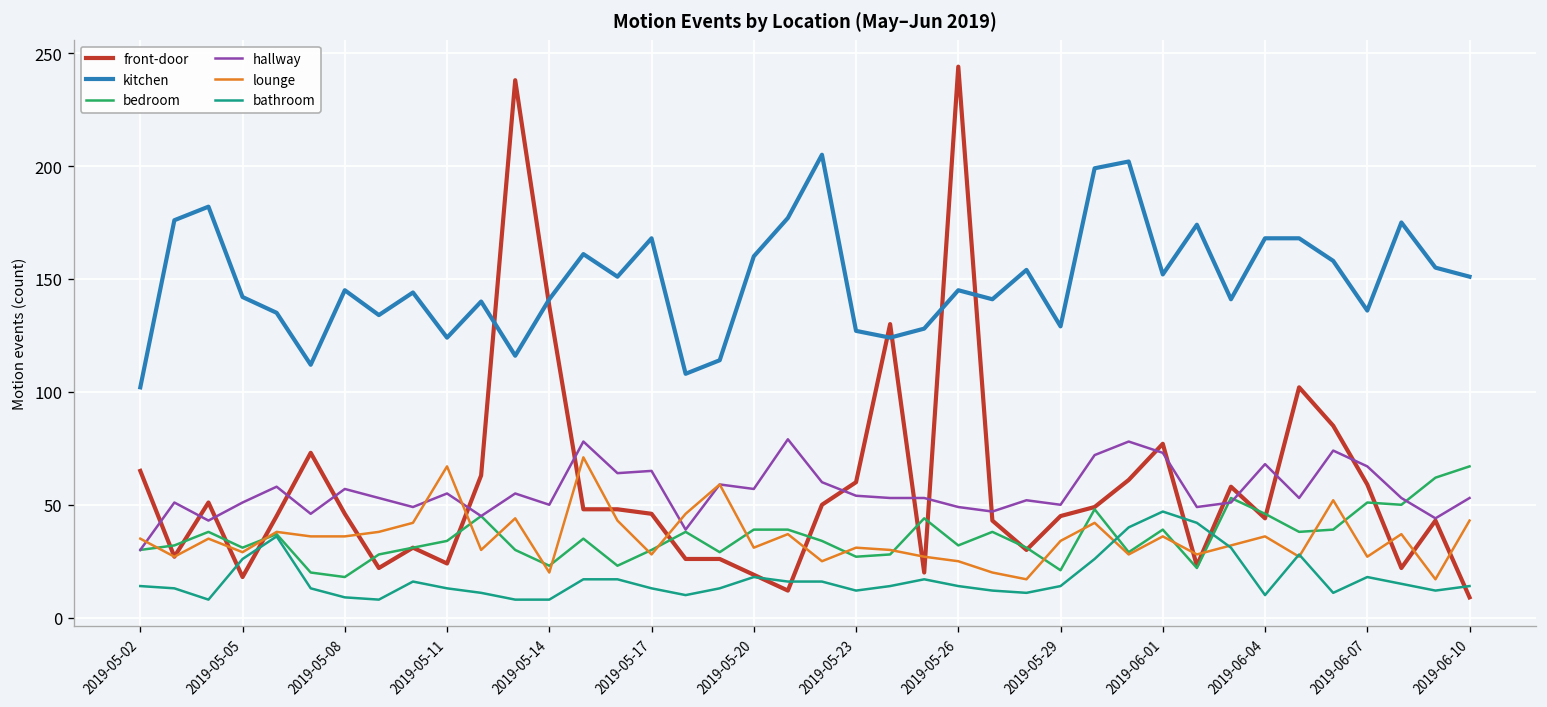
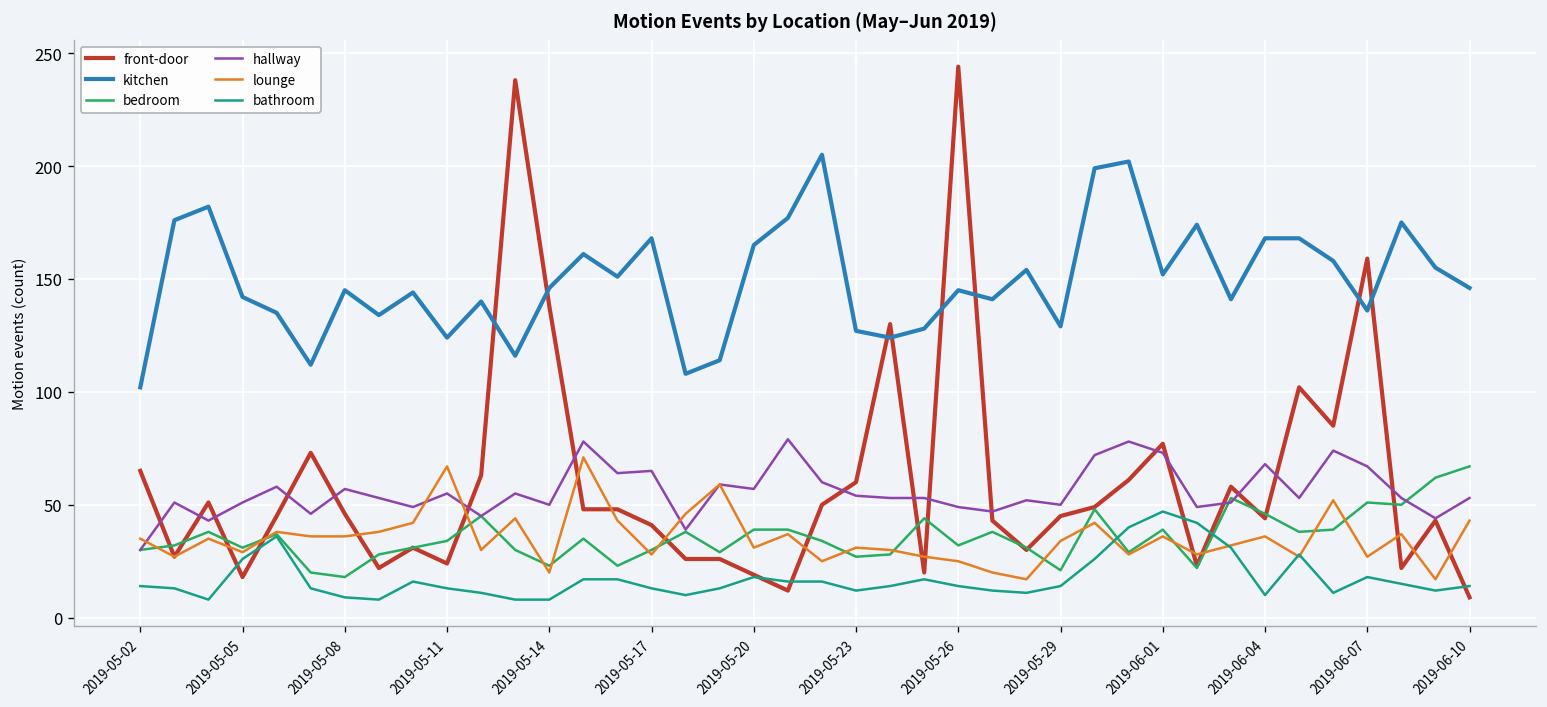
  {
    "front-door": {
      "2019-05-02": 65,
      "2019-05-05": 18,
      "2019-05-08": 46,
      "2019-05-11": 24,
      "2019-05-14": 138,
-     "2019-05-17": 46,
+     "2019-05-17": 41,
      "2019-05-23": 60,
      "2019-05-26": 244,
      "2019-05-29": 45,
      "2019-06-01": 77,
      "2019-06-04": 44,
-     "2019-06-07": 59,
+     "2019-06-07": 159,
      "2019-06-10": 9
    },
    "kitchen": {
      "2019-05-02": 102,
      "2019-05-05": 142,
      "2019-05-08": 145,
      "2019-05-11": 124,
-     "2019-05-14": 141,
+     "2019-05-14": 146,
      "2019-05-17": 168,
-     "2019-05-20": 160,
+     "2019-05-20": 165,
      "2019-05-23": 127,
      "2019-05-26": 145,
      "2019-05-29": 129,
      "2019-06-01": 152,
      "2019-06-04": 168,
      "2019-06-07": 136,
-     "2019-06-10": 151
+     "2019-06-10": 146
    },
    "hallway": {
      "2019-05-05": 51,
      "2019-05-08": 57,
      "2019-05-11": 55,
      "2019-05-14": 50,
      "2019-05-17": 65,
      "2019-05-20": 57,
      "2019-05-23": 54,
      "2019-05-26": 49,
      "2019-05-29": 50,
      "2019-06-01": 73,
      "2019-06-04": 68,
      "2019-06-07": 67,
      "2019-06-10": 53
    },
    "lounge": {
      "2019-05-02": 35,
      "2019-05-05": 29,
      "2019-05-08": 36,
      "2019-05-11": 67,
      "2019-05-14": 20,
      "2019-05-17": 28,
      "2019-05-20": 31,
      "2019-05-23": 31,
      "2019-05-26": 25,
      "2019-05-29": 34,
      "2019-06-01": 36,
      "2019-06-04": 36,
      "2019-06-07": 27,
      "2019-06-10": 43
    }
  }
